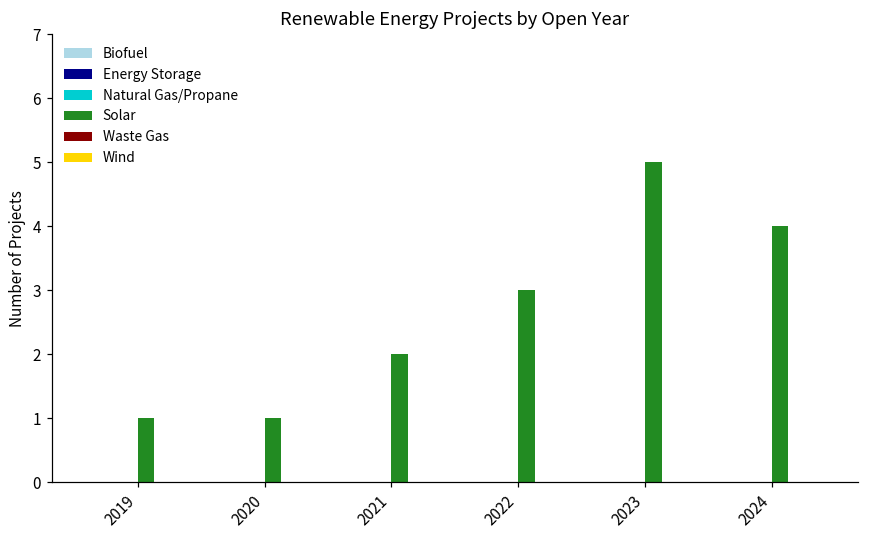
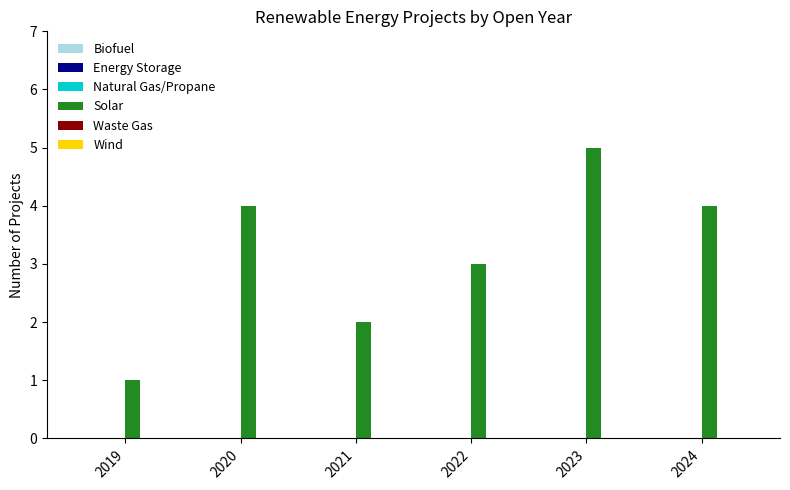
  {
    "Biofuel": {
      "2019": 0,
      "2020": 0,
      "2021": 0,
      "2022": 0,
      "2023": 0,
      "2024": 0
    },
    "Energy Storage": {
      "2019": 0,
      "2020": 0,
      "2021": 0,
      "2022": 0,
      "2023": 0,
      "2024": 0
    },
    "Natural Gas/Propane": {
      "2019": 0,
      "2020": 0,
      "2021": 0,
      "2022": 0,
      "2023": 0,
      "2024": 0
    },
    "Solar": {
      "2019": 1,
-     "2020": 1,
+     "2020": 4,
      "2021": 2,
      "2022": 3,
      "2023": 5,
      "2024": 4
    },
    "Waste Gas": {
      "2019": 0,
      "2020": 0,
      "2021": 0,
      "2022": 0,
      "2023": 0,
      "2024": 0
    },
    "Wind": {
      "2019": 0,
      "2020": 0,
      "2021": 0,
      "2022": 0,
      "2023": 0,
      "2024": 0
    }
  }
